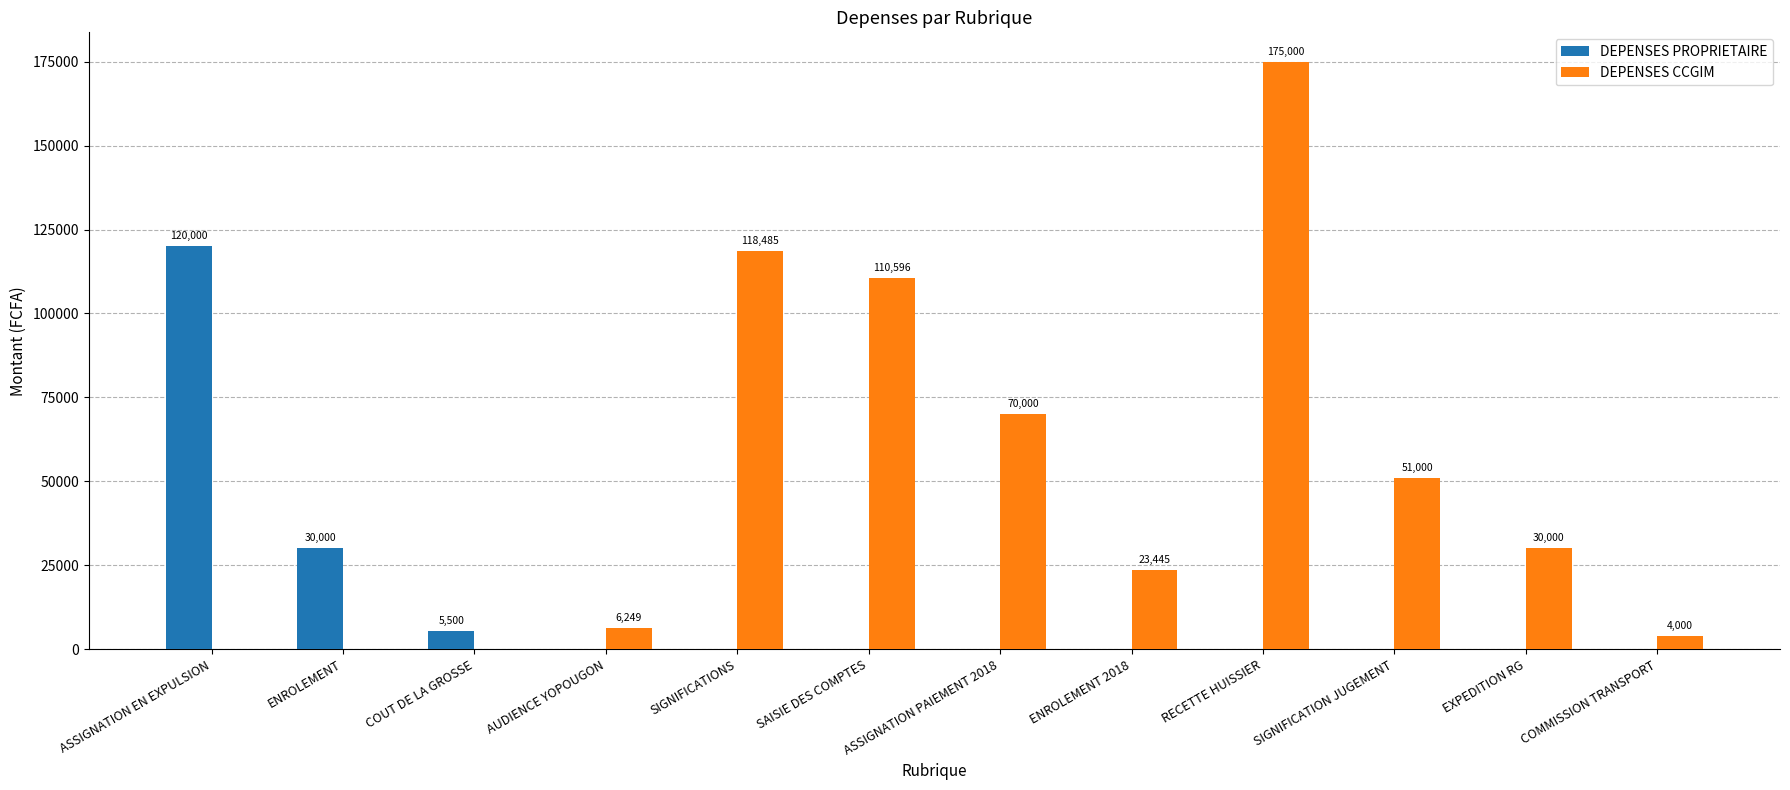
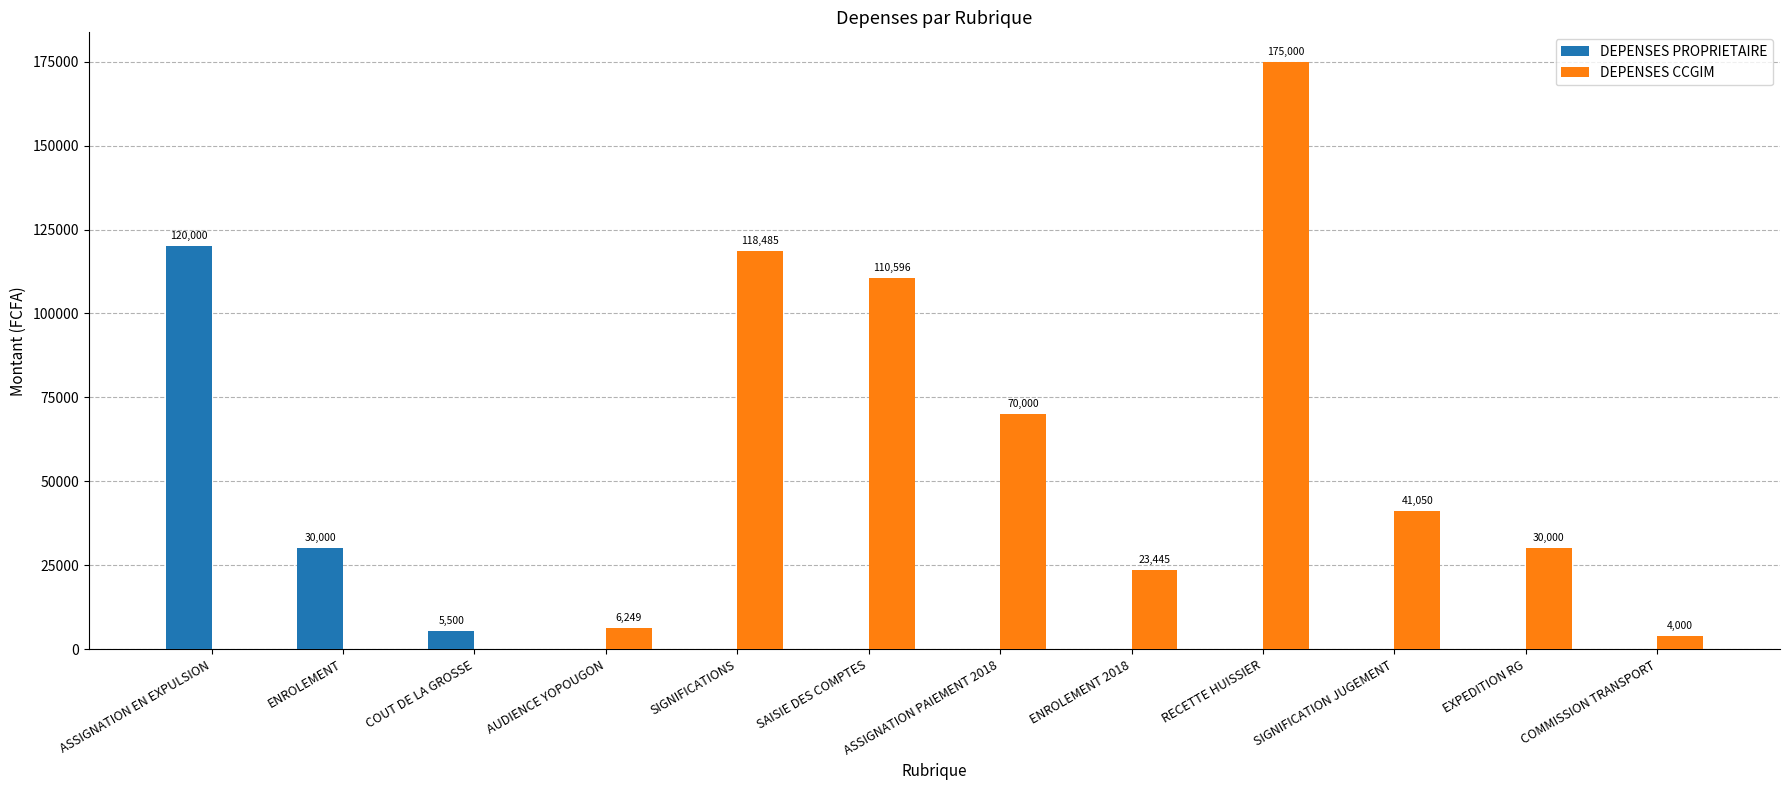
  {
    "DEPENSES PROPRIETAIRE": {
      "ASSIGNATION EN EXPULSION": "120,000",
      "ENROLEMENT": "30,000",
      "COUT DE LA GROSSE": "5,500"
    },
    "DEPENSES CCGIM": {
      "AUDIENCE YOPOUGON": "6,249",
      "SIGNIFICATIONS": "118,485",
      "SAISIE DES COMPTES": "110,596",
      "ASSIGNATION PAIEMENT 2018": "70,000",
      "ENROLEMENT 2018": "23,445",
      "RECETTE HUISSIER": "175,000",
-     "SIGNIFICATION JUGEMENT": "51,000",
+     "SIGNIFICATION JUGEMENT": "41,050",
      "EXPEDITION RG": "30,000",
      "COMMISSION TRANSPORT": "4,000"
    }
  }
